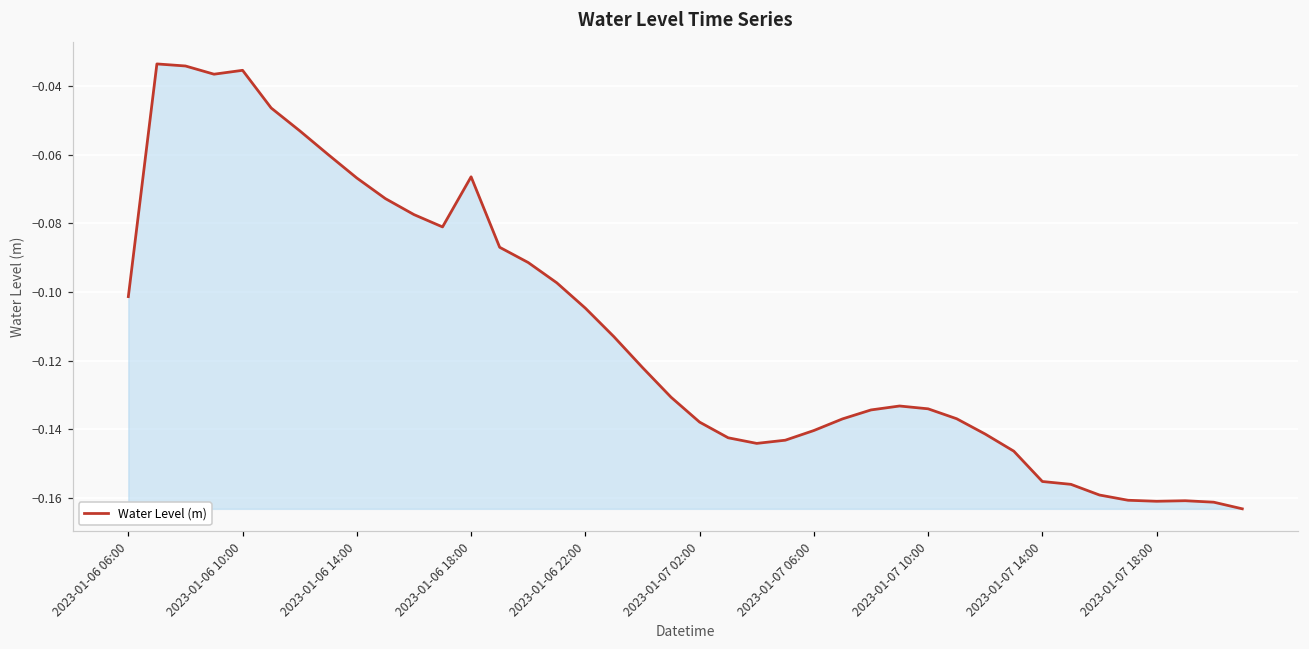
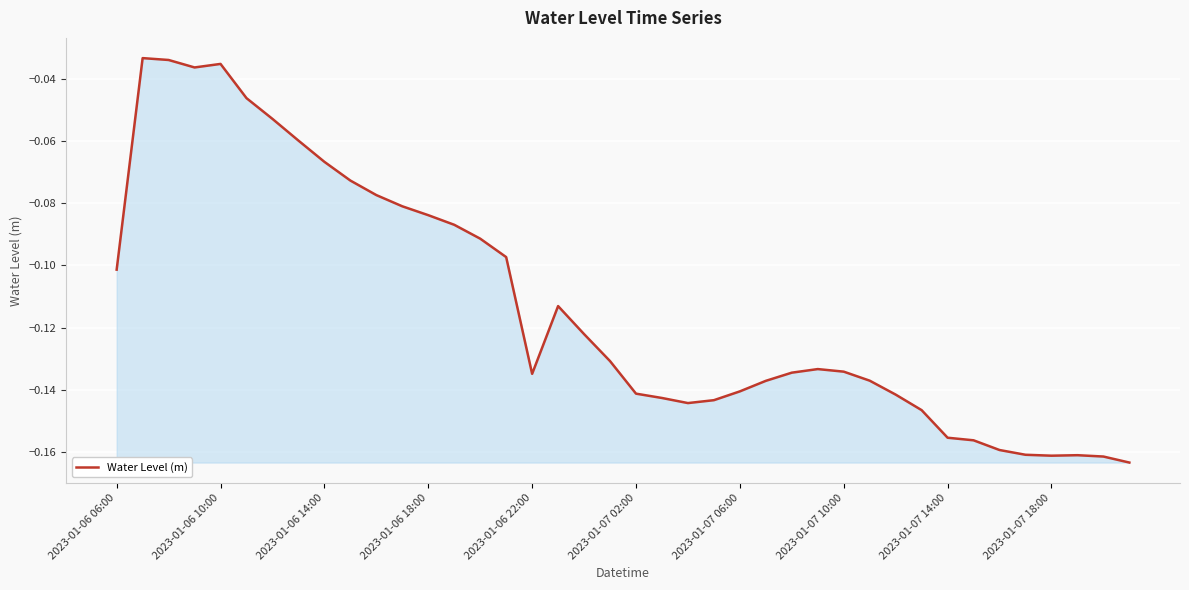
  {
    "2023-01-06 06:00": -0.101,
    "2023-01-06 10:00": -0.035,
    "2023-01-06 14:00": -0.067,
-   "2023-01-06 18:00": -0.066,
-   "2023-01-06 22:00": -0.105,
-   "2023-01-07 02:00": -0.138,
+   "2023-01-06 18:00": -0.084,
+   "2023-01-06 22:00": -0.135,
+   "2023-01-07 02:00": -0.141,
    "2023-01-07 06:00": -0.140,
    "2023-01-07 10:00": -0.134,
    "2023-01-07 14:00": -0.155,
    "2023-01-07 18:00": -0.161
  }
